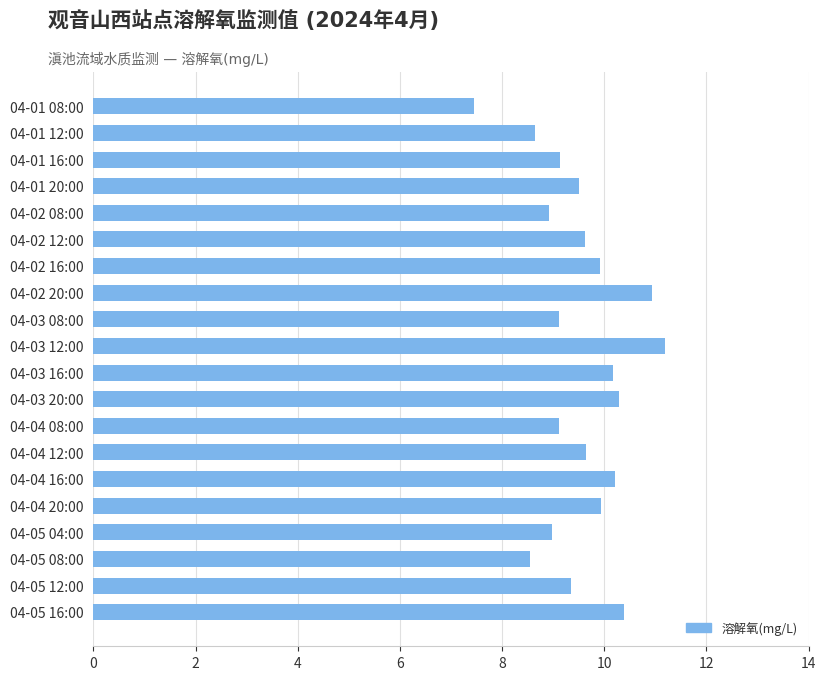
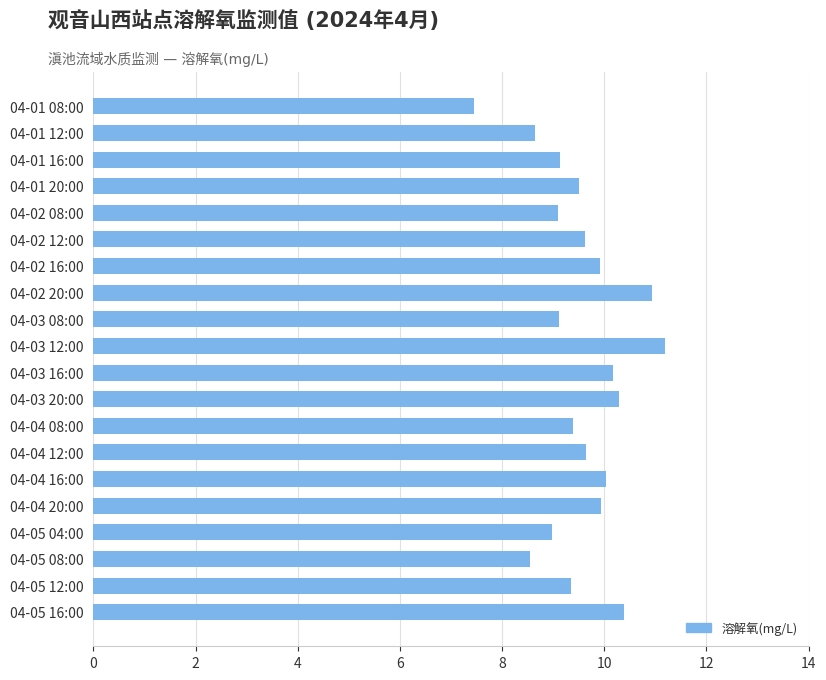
  {
    "04-01 08:00": 7.5,
    "04-01 12:00": 8.7,
    "04-01 16:00": 9.1,
    "04-01 20:00": 9.5,
-   "04-02 08:00": 8.9,
+   "04-02 08:00": 9.1,
    "04-02 12:00": 9.6,
    "04-02 16:00": 9.9,
    "04-02 20:00": 10.9,
    "04-03 08:00": 9.1,
    "04-03 12:00": 11.2,
    "04-03 16:00": 10.2,
    "04-03 20:00": 10.3,
-   "04-04 08:00": 9.1,
+   "04-04 08:00": 9.4,
    "04-04 12:00": 9.6,
-   "04-04 16:00": 10.2,
+   "04-04 16:00": 10.0,
    "04-04 20:00": 9.9,
    "04-05 04:00": 9.0,
    "04-05 08:00": 8.5,
    "04-05 12:00": 9.3,
    "04-05 16:00": 10.4
  }
